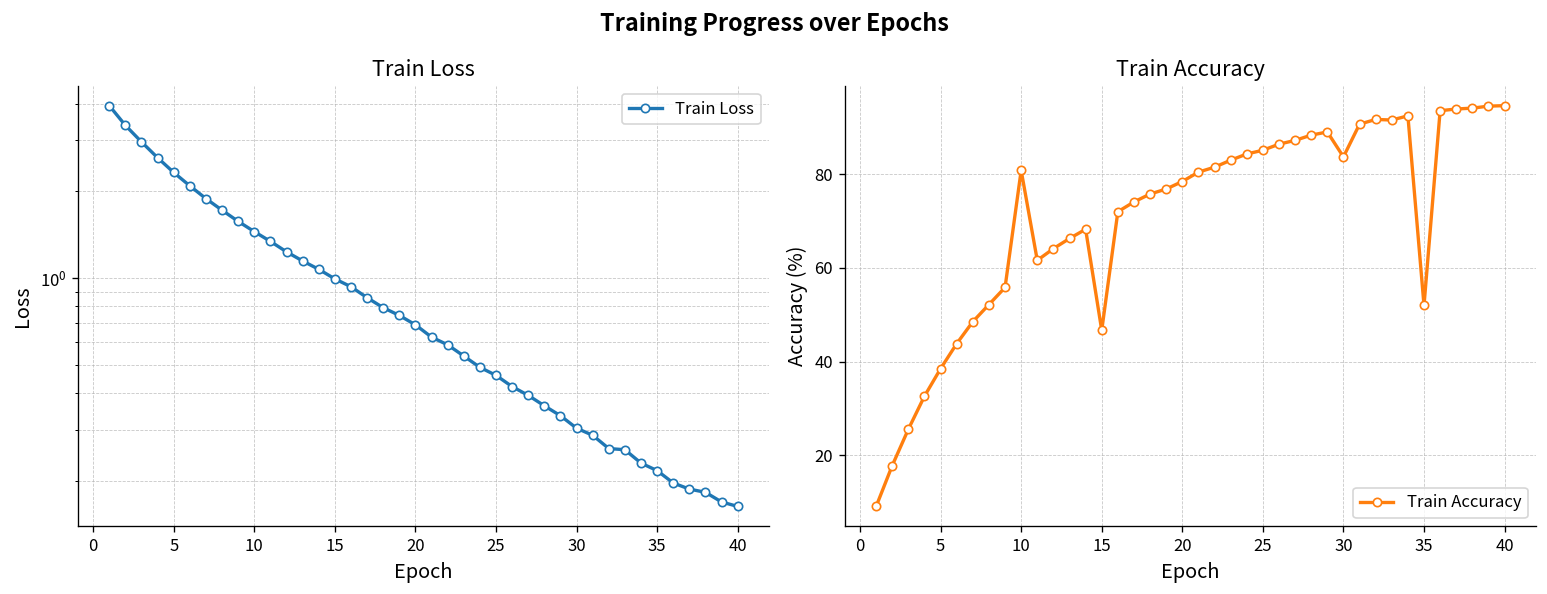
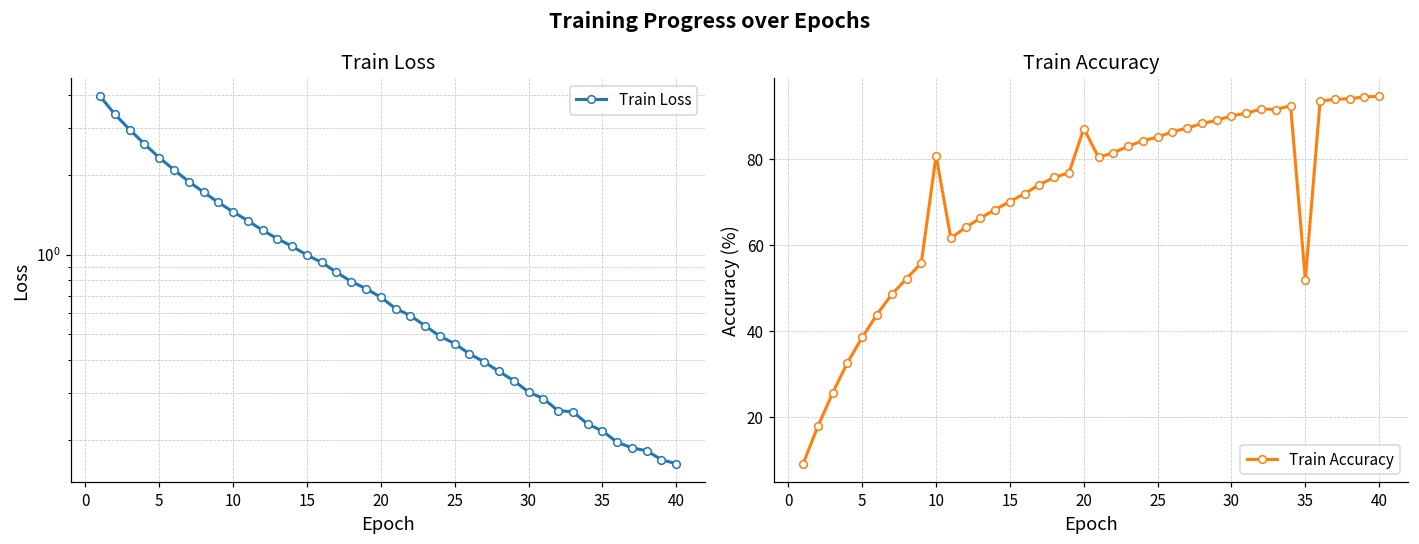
  {
    "Train Accuracy": {
      "5": 39,
      "10": 81,
-     "15": 47,
-     "20": 78,
+     "15": 70,
+     "20": 87,
      "25": 85,
-     "30": 84,
+     "30": 90,
      "35": 52,
      "40": 95
    }
  }
